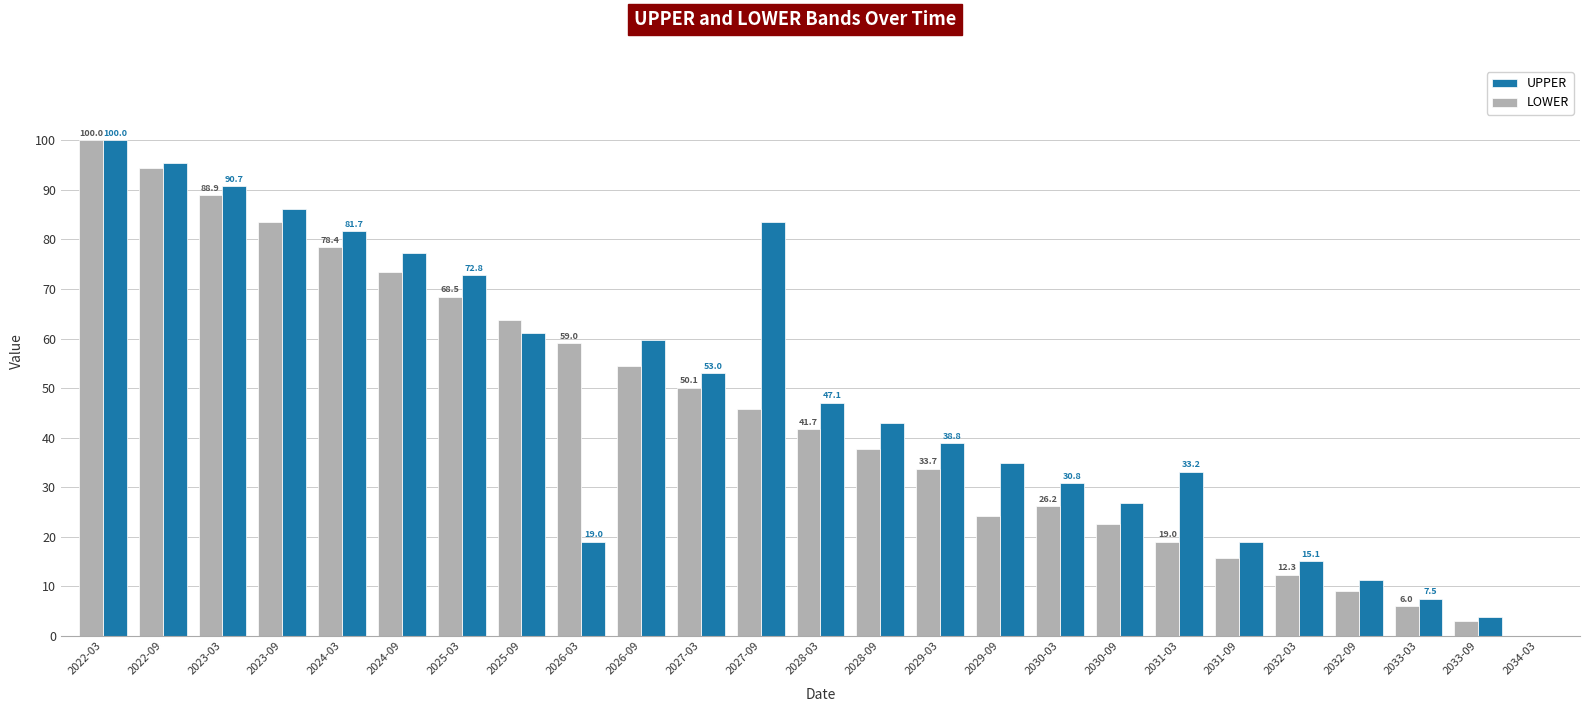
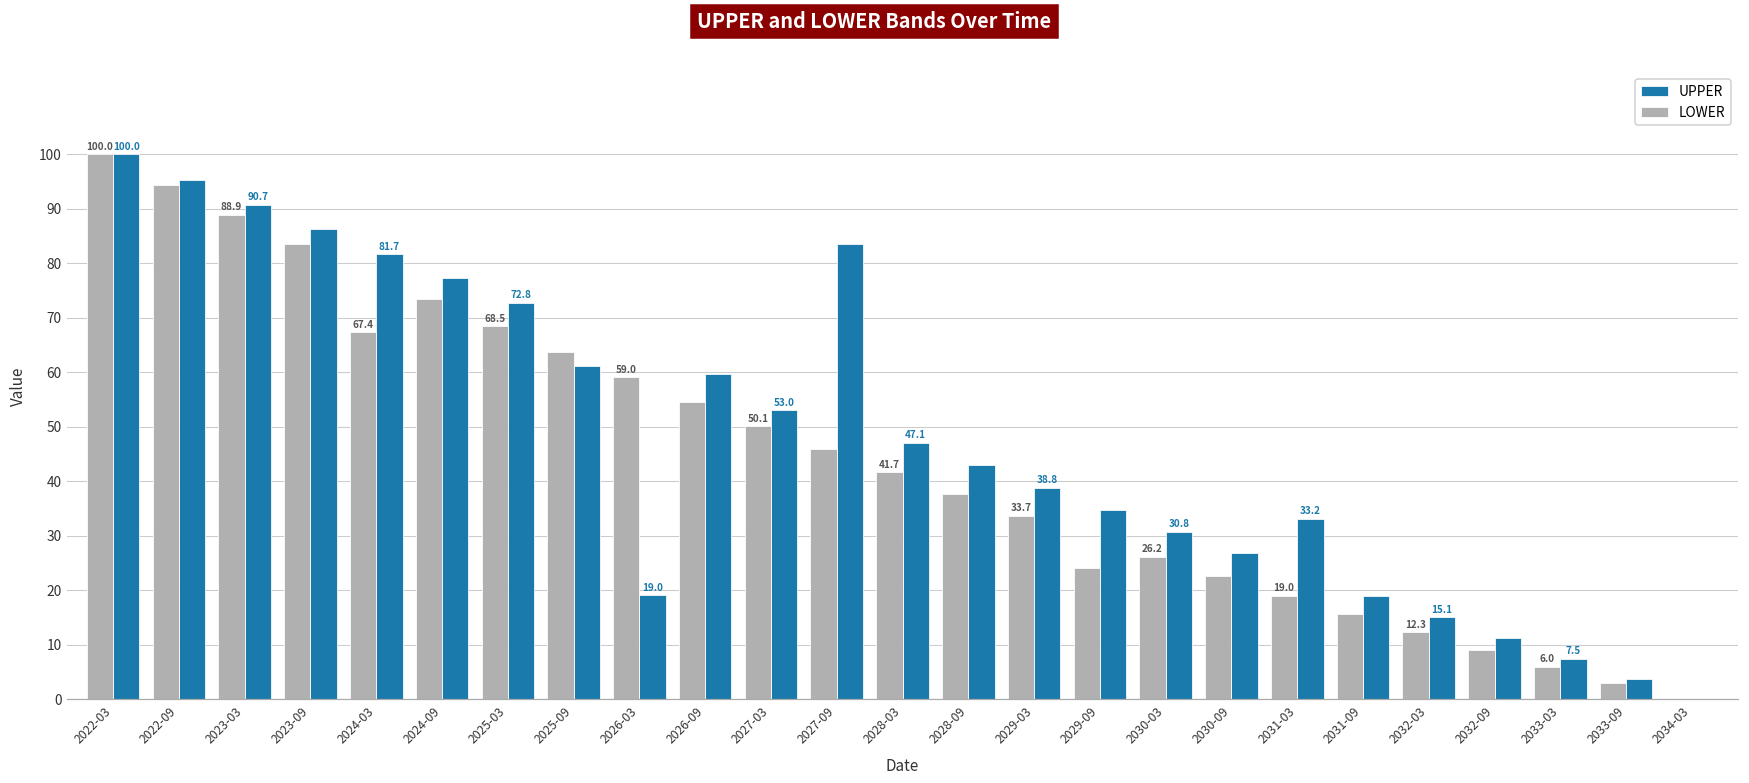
  {
    "UPPER": {
      "2022-03": 100.0,
      "2023-03": 90.7,
      "2024-03": 81.7,
      "2025-03": 72.8,
      "2026-03": 19.0,
      "2027-03": 53.0,
      "2028-03": 47.1,
      "2029-03": 38.8,
      "2030-03": 30.8,
      "2031-03": 33.2,
      "2032-03": 15.1,
      "2033-03": 7.5
    },
    "LOWER": {
      "2022-03": 100.0,
      "2023-03": 88.9,
-     "2024-03": 78.4,
+     "2024-03": 67.4,
      "2025-03": 68.5,
      "2026-03": 59.0,
      "2027-03": 50.1,
      "2028-03": 41.7,
      "2029-03": 33.7,
      "2030-03": 26.2,
      "2031-03": 19.0,
      "2032-03": 12.3,
      "2033-03": 6.0
    }
  }
